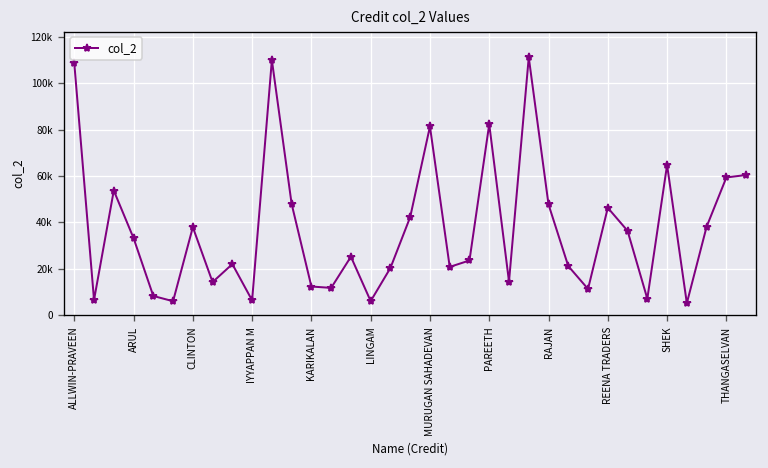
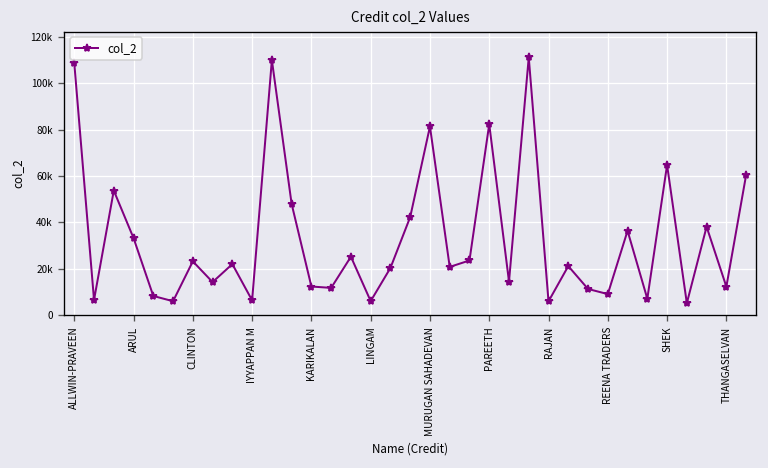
  {
    "ALLWIN-PRAVEEN": 109000,
    "ARUL": 33000,
-   "CLINTON": 38000,
+   "CLINTON": 23000,
    "IYYAPPAN M": 6000,
    "KARIKALAN": 12000,
    "LINGAM": 6000,
    "MURUGAN SAHADEVAN": 81000,
    "PAREETH": 82000,
-   "RAJAN": 48000,
-   "REENA TRADERS": 46000,
+   "RAJAN": 6000,
+   "REENA TRADERS": 9000,
    "SHEK": 65000,
-   "THANGASELVAN": 59000
+   "THANGASELVAN": 12000
  }
